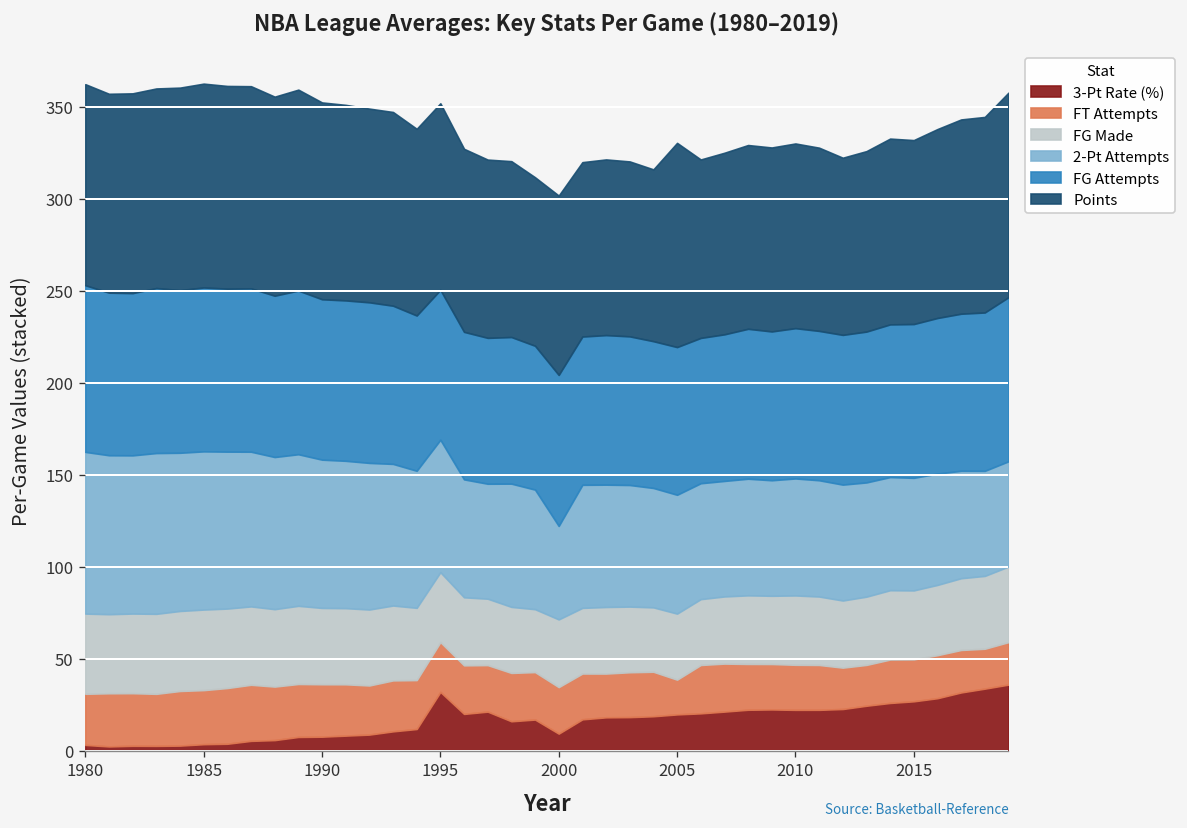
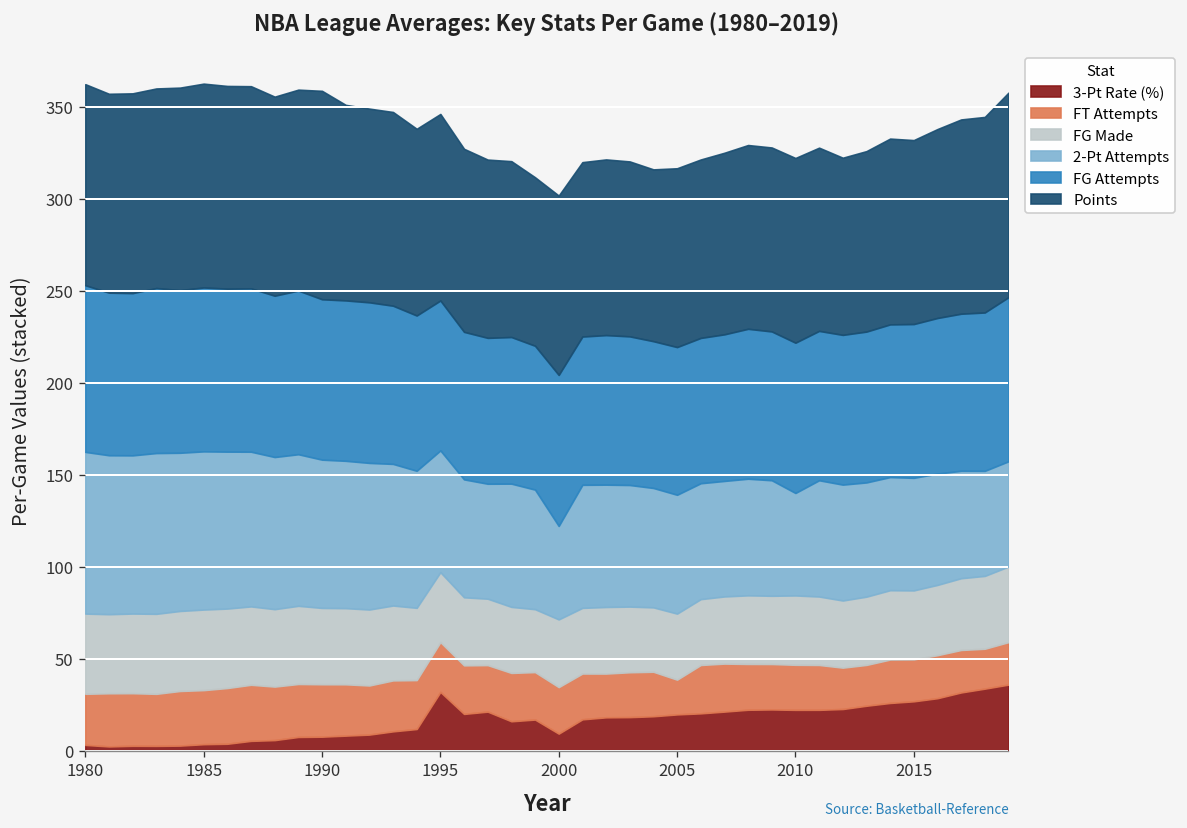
  {
    "3-Pt Rate (%)": {
      "1980": 3,
      "1985": 3,
      "1990": 8,
      "1995": 32,
      "2000": 9,
      "2005": 20,
      "2010": 22,
      "2015": 27
    },
    "FT Attempts": {
      "1980": 28,
      "1985": 29,
      "1990": 29,
      "1995": 27,
      "2000": 25,
      "2005": 19,
      "2010": 25,
      "2015": 23
    },
    "FG Made": {
      "1980": 44,
      "1985": 44,
      "1990": 42,
      "1995": 38,
      "2000": 37,
      "2005": 36,
      "2010": 38,
      "2015": 38
    },
    "2-Pt Attempts": {
      "1980": 88,
      "1985": 86,
      "1990": 81,
-     "1995": 72,
+     "1995": 66,
      "2000": 51,
      "2005": 65,
-     "2010": 64,
+     "2010": 56,
      "2015": 61
    },
    "FG Attempts": {
      "1980": 91,
      "1985": 89,
      "1990": 87,
      "1995": 82,
      "2000": 82,
      "2005": 80,
      "2010": 82,
      "2015": 84
    },
    "Points": {
      "1980": 109,
      "1985": 111,
-     "1990": 107,
+     "1990": 113,
      "1995": 101,
      "2000": 98,
-     "2005": 111,
+     "2005": 97,
      "2010": 100,
      "2015": 100
    }
  }
